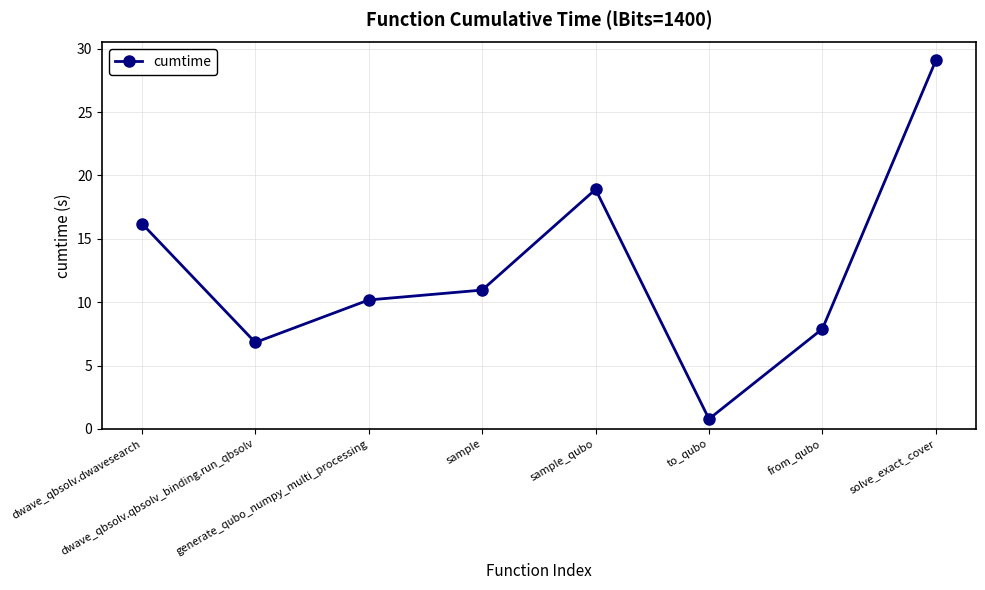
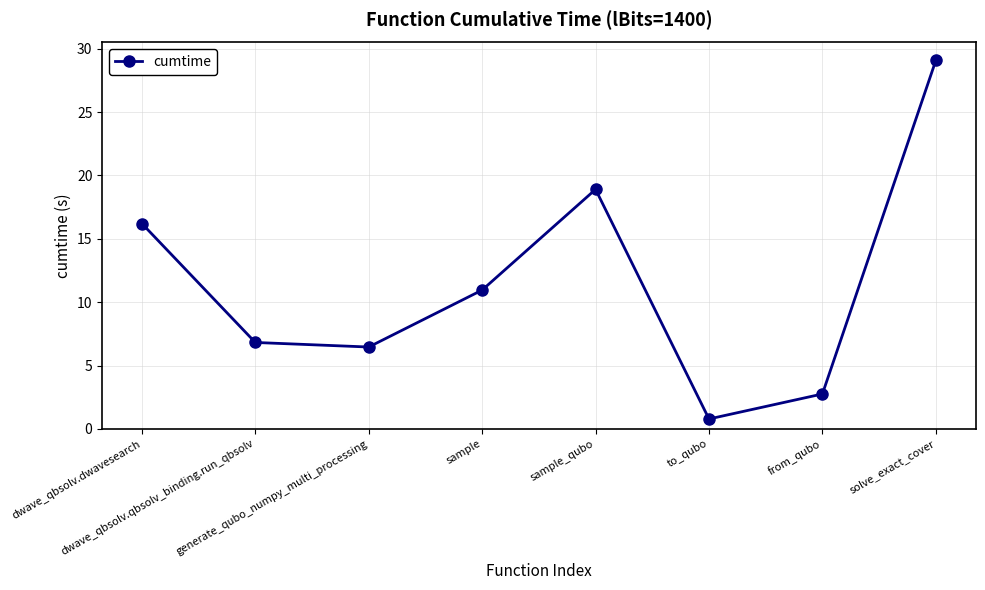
  {
    "dwave_qbsolv.dwavesearch": 16.2,
    "dwave_qbsolv.qbsolv_binding.run_qbsolv": 6.8,
-   "generate_qubo_numpy_multi_processing": 10.2,
+   "generate_qubo_numpy_multi_processing": 6.5,
    "sample": 11.0,
    "sample_qubo": 18.9,
    "to_qubo": 0.8,
-   "from_qubo": 7.9,
+   "from_qubo": 2.8,
    "solve_exact_cover": 29.1
  }
